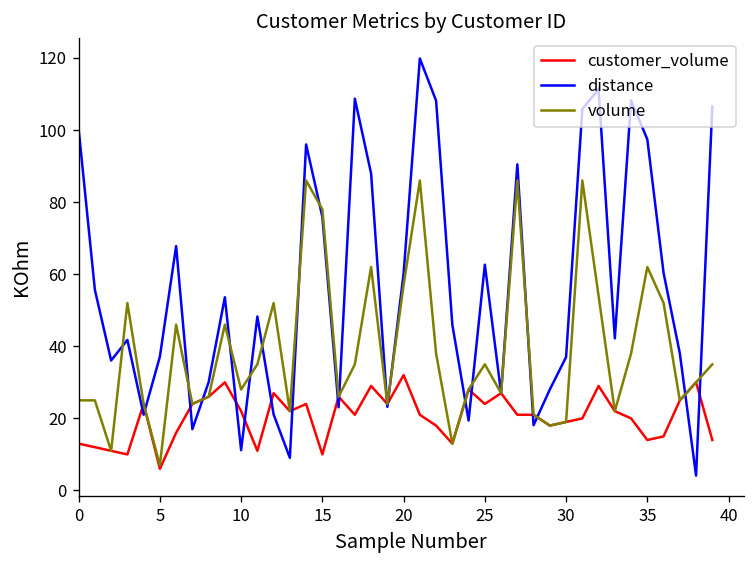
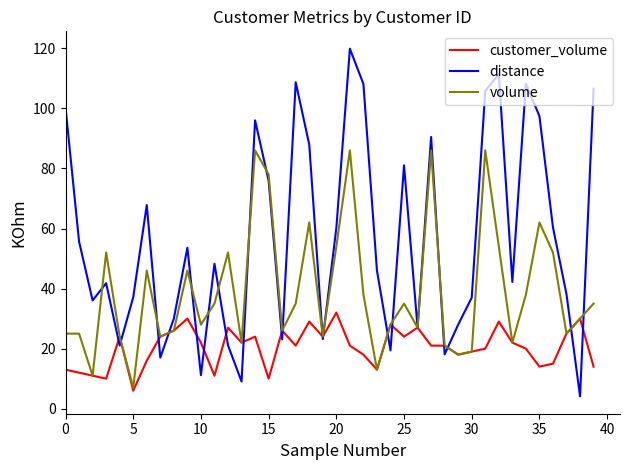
  {
    "customer_volume": {
      "0": 13,
      "5": 6,
      "10": 22,
      "15": 10,
      "20": 32,
      "25": 24,
      "35": 14
    },
    "distance": {
      "0": 100,
      "5": 37,
      "10": 11,
      "15": 76,
      "20": 60,
-     "25": 63,
+     "25": 81,
      "30": 37,
      "35": 97
    },
    "volume": {
      "0": 25,
      "5": 7,
      "10": 28,
      "15": 78,
-     "20": 57,
+     "20": 54,
      "25": 35,
      "35": 62
    }
  }
